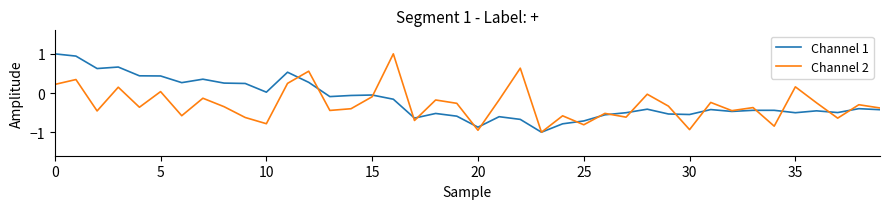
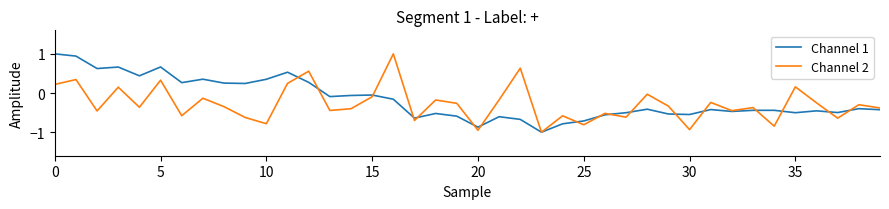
  {
    "Channel 1": {
      "0": 1.0,
-     "5": 0.4,
-     "10": 0.0,
+     "5": 0.7,
+     "10": 0.4,
      "20": -0.9,
      "25": -0.7,
      "30": -0.5,
      "35": -0.5
    },
    "Channel 2": {
      "0": 0.2,
-     "5": 0.0,
+     "5": 0.3,
      "10": -0.8,
      "20": -0.9,
      "25": -0.8,
      "30": -0.9,
      "35": 0.2
    }
  }
